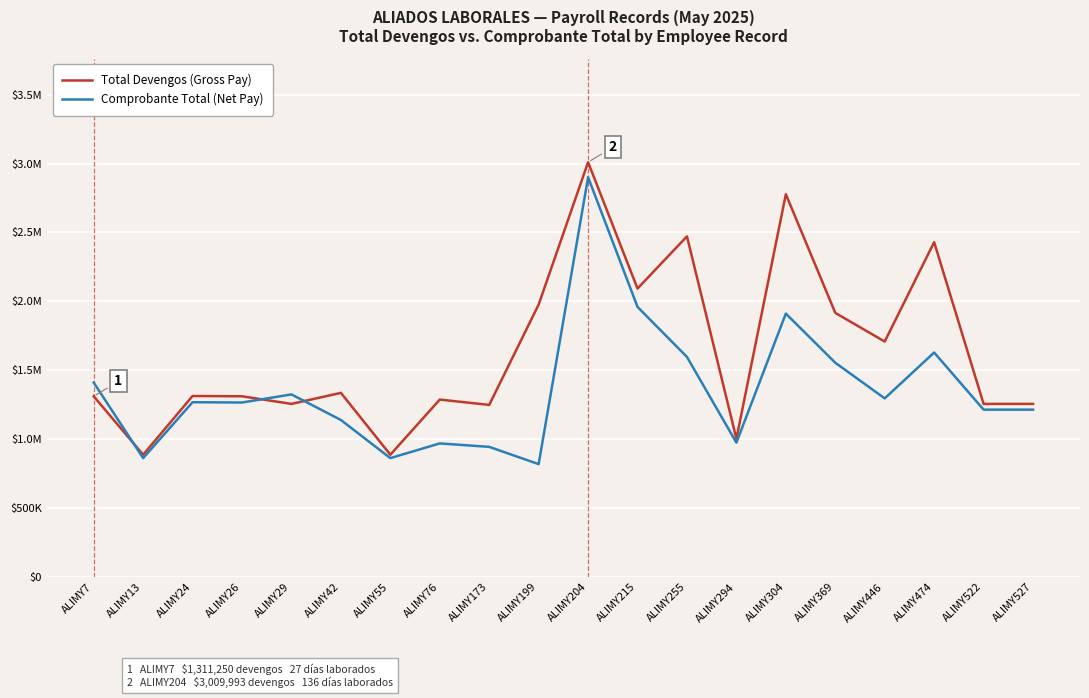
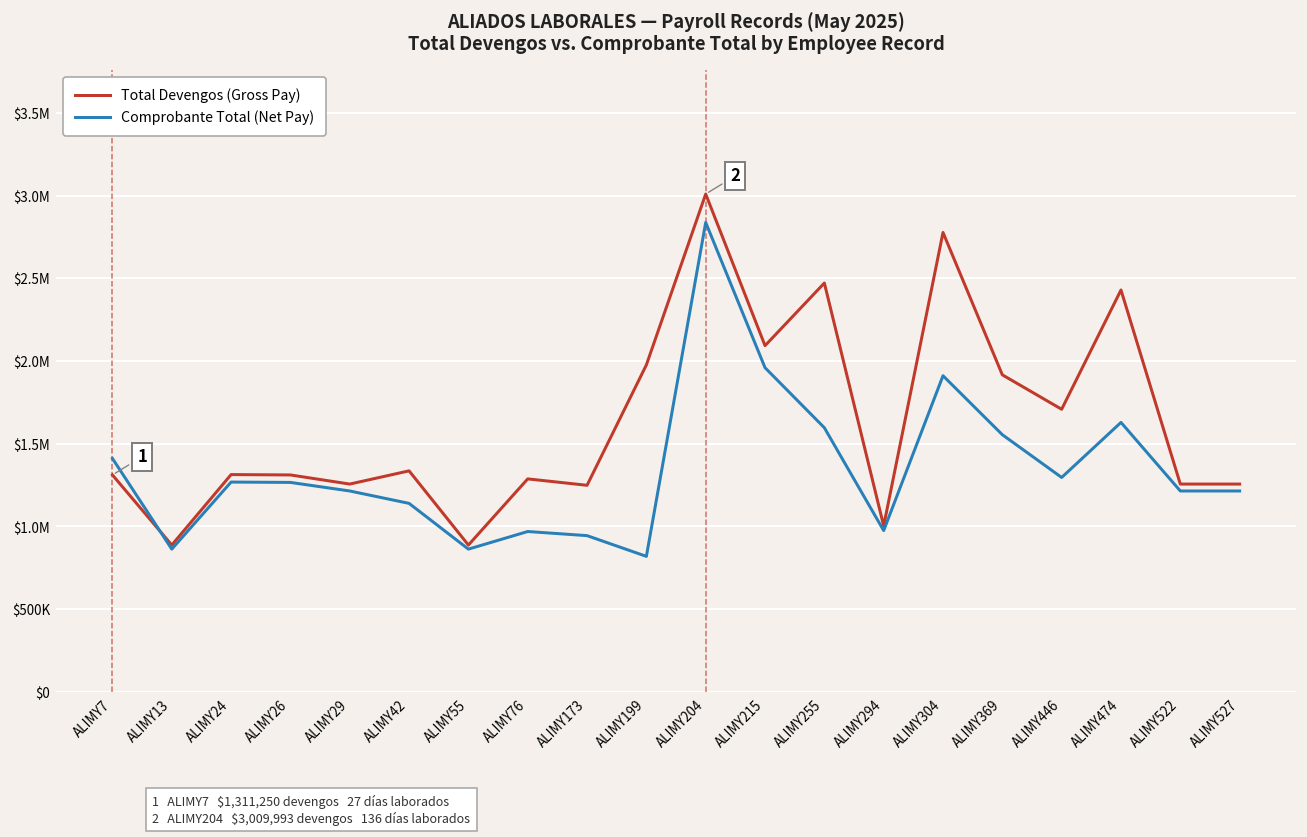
  {
    "Total Devengos (Gross Pay)": {
      "ALIMY13": "$890000",
      "ALIMY24": "$1310000",
      "ALIMY26": "$1310000",
      "ALIMY29": "$1260000",
      "ALIMY42": "$1340000",
      "ALIMY55": "$890000",
      "ALIMY76": "$1290000",
      "ALIMY173": "$1250000",
      "ALIMY199": "$1980000",
      "ALIMY215": "$2090000",
      "ALIMY255": "$2470000",
      "ALIMY294": "$1000000",
      "ALIMY304": "$2780000",
      "ALIMY369": "$1920000",
      "ALIMY446": "$1710000",
      "ALIMY474": "$2430000",
      "ALIMY522": "$1260000",
      "ALIMY527": "$1260000"
    },
    "Comprobante Total (Net Pay)": {
      "ALIMY13": "$860000",
      "ALIMY24": "$1270000",
      "ALIMY26": "$1270000",
-     "ALIMY29": "$1320000",
+     "ALIMY29": "$1210000",
      "ALIMY42": "$1140000",
      "ALIMY55": "$860000",
      "ALIMY76": "$970000",
      "ALIMY173": "$940000",
      "ALIMY199": "$820000",
-     "ALIMY204": "$2900000",
+     "ALIMY204": "$2840000",
      "ALIMY215": "$1960000",
      "ALIMY255": "$1600000",
      "ALIMY294": "$970000",
      "ALIMY304": "$1910000",
      "ALIMY369": "$1550000",
      "ALIMY446": "$1300000",
      "ALIMY474": "$1630000",
      "ALIMY522": "$1210000",
      "ALIMY527": "$1210000"
    }
  }
